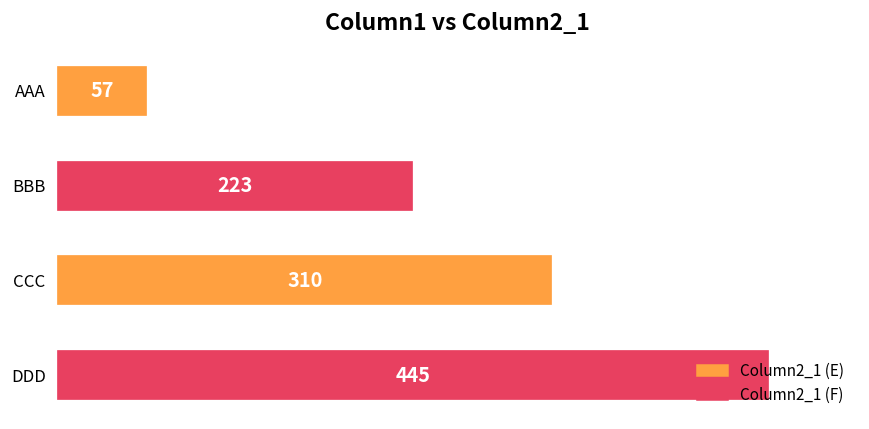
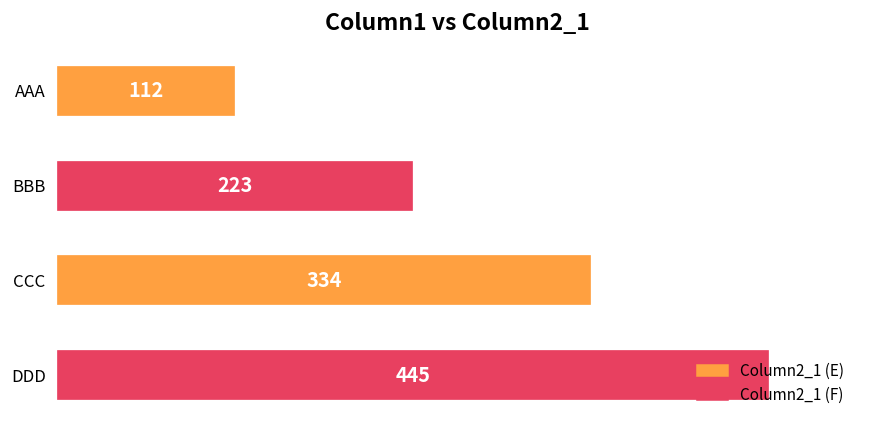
  {
-   "AAA": 57,
+   "AAA": 112,
    "BBB": 223,
-   "CCC": 310,
+   "CCC": 334,
    "DDD": 445
  }
